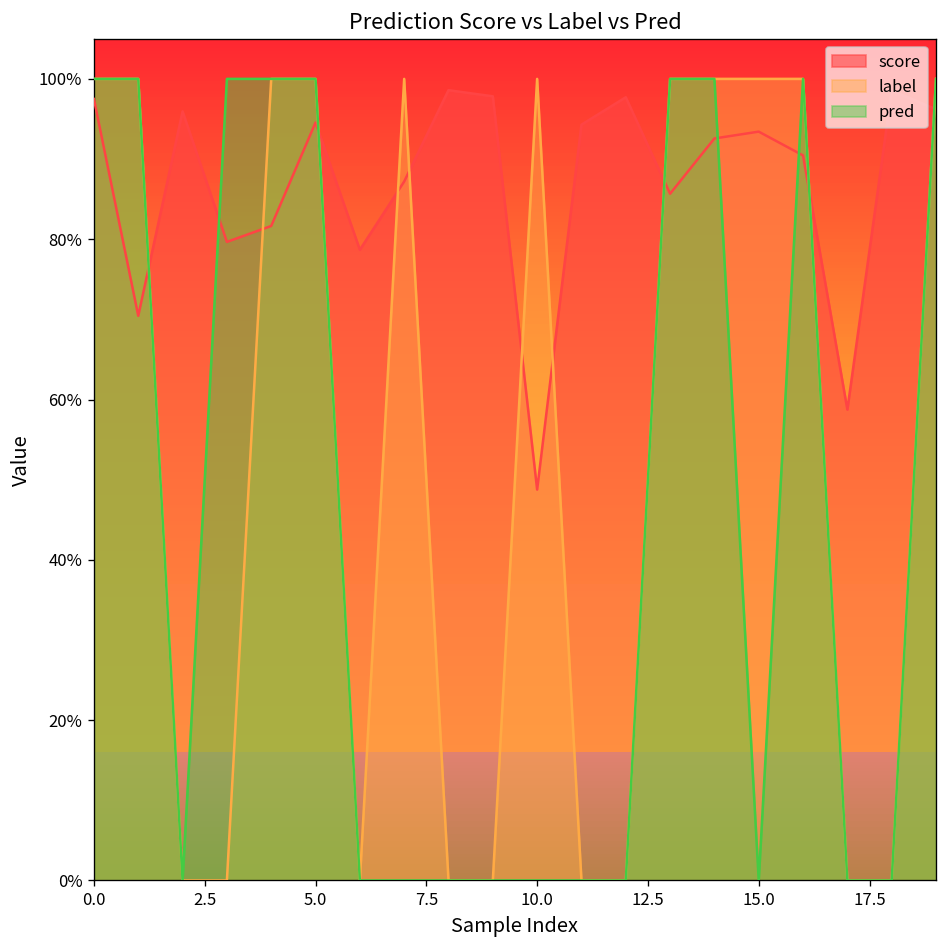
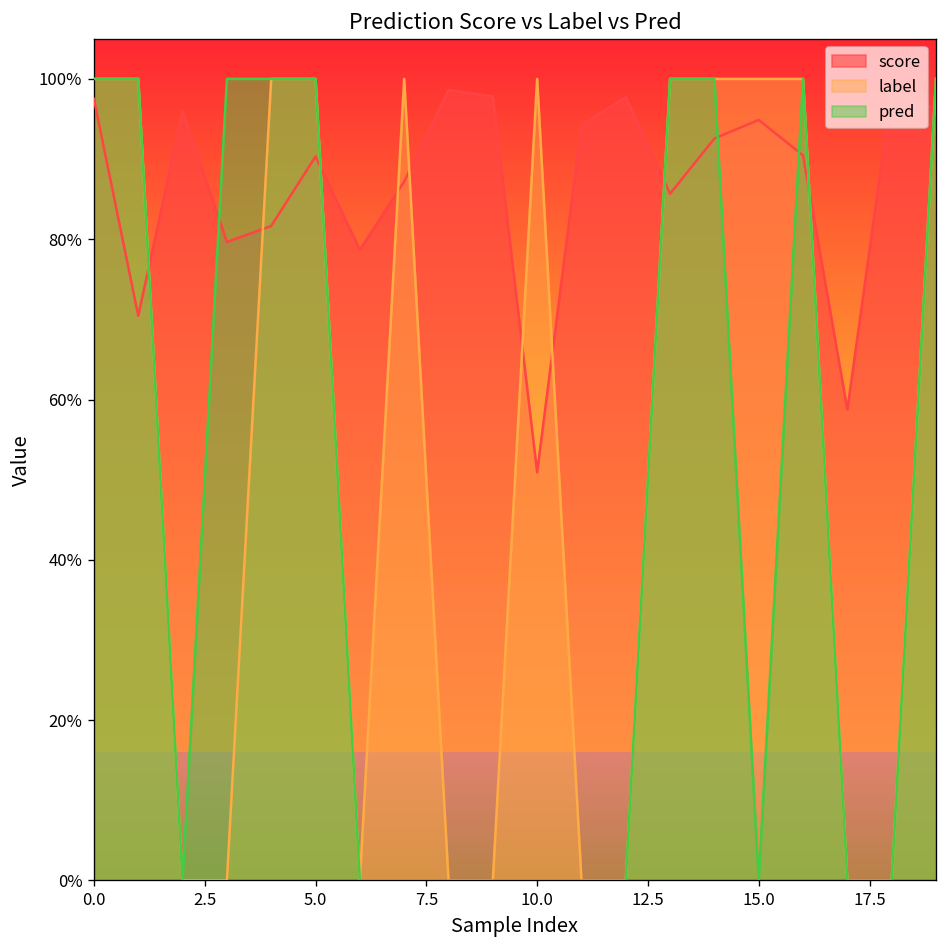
  {
    "score": {
      "0.0": "97%",
-     "5.0": "95%",
-     "10.0": "49%",
-     "15.0": "93%"
+     "5.0": "90%",
+     "10.0": "51%",
+     "15.0": "95%"
    },
    "label": {
      "10.0": "100%",
      "15.0": "100%"
    },
    "pred": {
      "10.0": "0%",
      "15.0": "0%"
    }
  }
